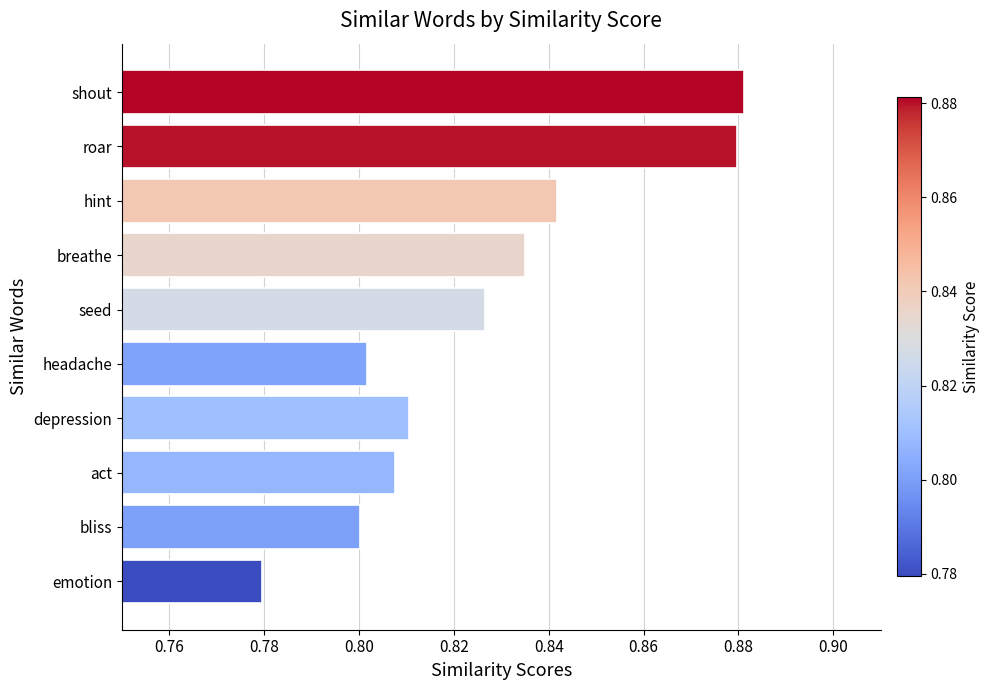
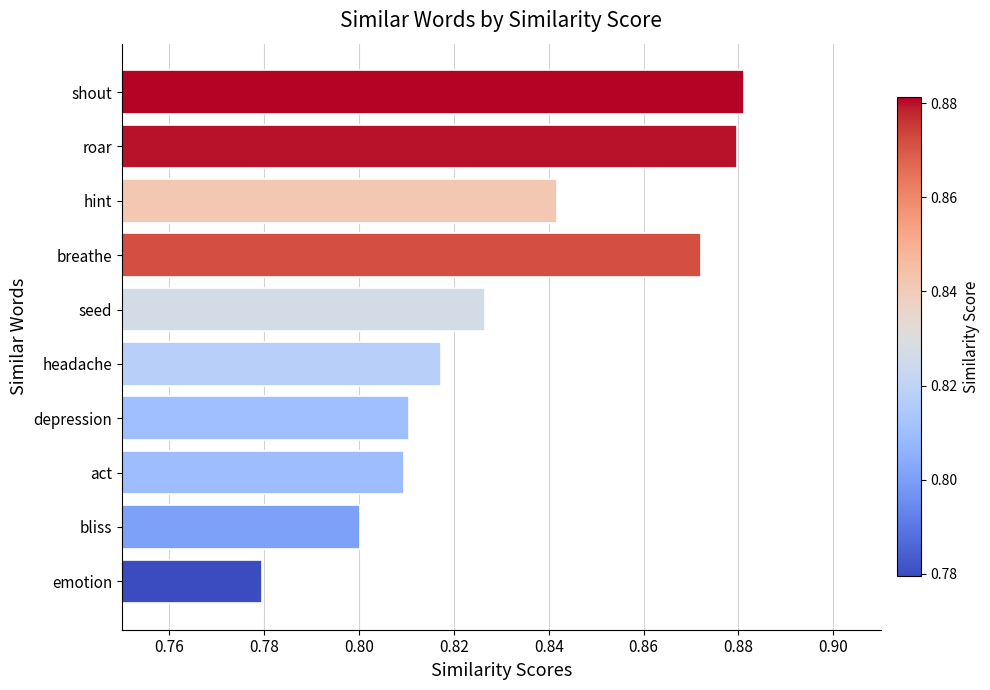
  {
    "shout": 0.881,
    "roar": 0.880,
    "hint": 0.842,
-   "breathe": 0.835,
+   "breathe": 0.872,
    "seed": 0.826,
-   "headache": 0.802,
+   "headache": 0.817,
    "depression": 0.810,
-   "act": 0.808,
+   "act": 0.809,
    "bliss": 0.800,
    "emotion": 0.779
  }
